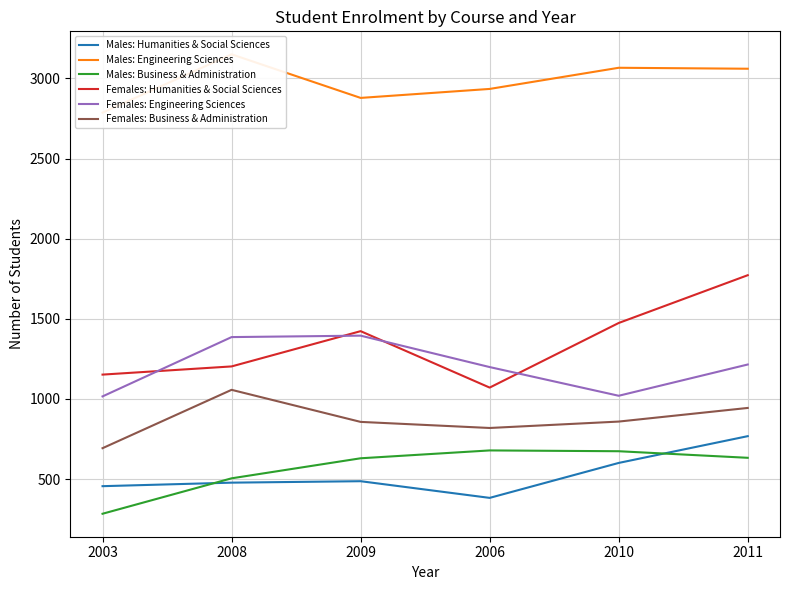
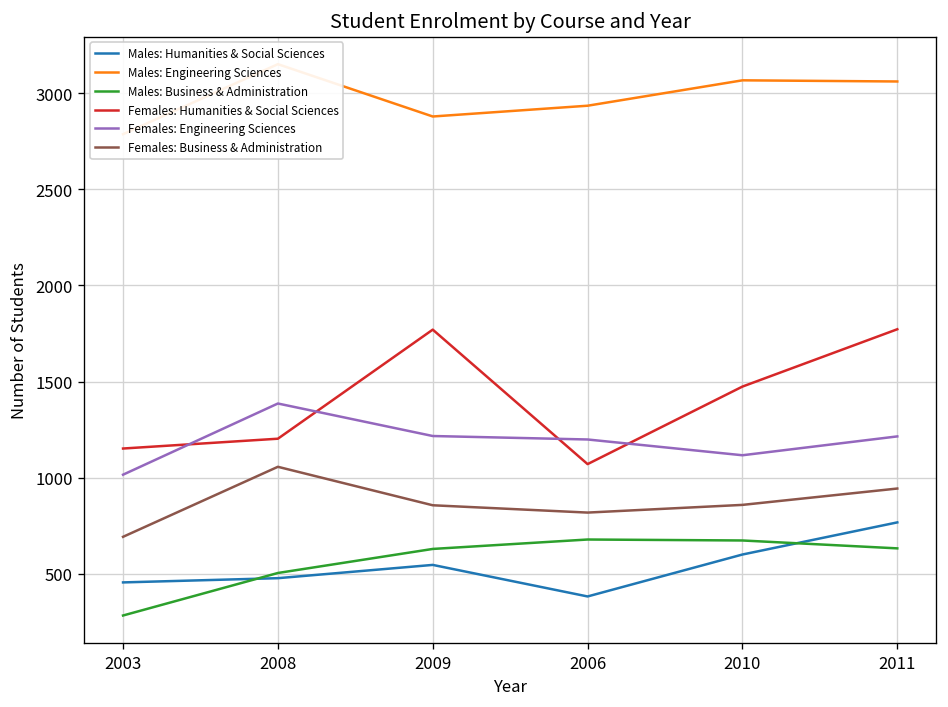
  {
    "Males: Humanities & Social Sciences": {
      "2003": 460,
      "2008": 480,
-     "2009": 490,
+     "2009": 550,
      "2006": 380,
      "2010": 600,
      "2011": 770
    },
    "Males: Engineering Sciences": {
      "2009": 2880,
      "2006": 2930,
      "2010": 3070,
      "2011": 3060
    },
    "Males: Business & Administration": {
      "2003": 280,
      "2008": 510,
      "2009": 630,
      "2006": 680,
      "2010": 670,
      "2011": 630
    },
    "Females: Humanities & Social Sciences": {
      "2003": 1150,
      "2008": 1200,
-     "2009": 1420,
+     "2009": 1770,
      "2006": 1070,
      "2010": 1470,
      "2011": 1770
    },
    "Females: Engineering Sciences": {
      "2003": 1020,
      "2008": 1390,
-     "2009": 1400,
+     "2009": 1220,
      "2006": 1200,
-     "2010": 1020,
+     "2010": 1120,
      "2011": 1220
    },
    "Females: Business & Administration": {
      "2003": 690,
      "2008": 1060,
      "2009": 860,
      "2006": 820,
      "2010": 860,
      "2011": 940
    }
  }
